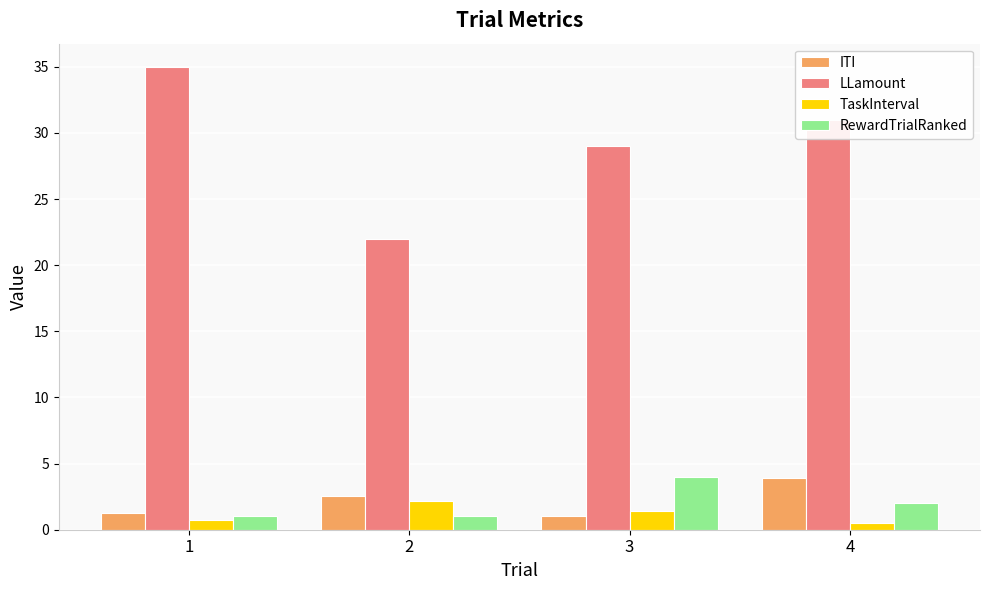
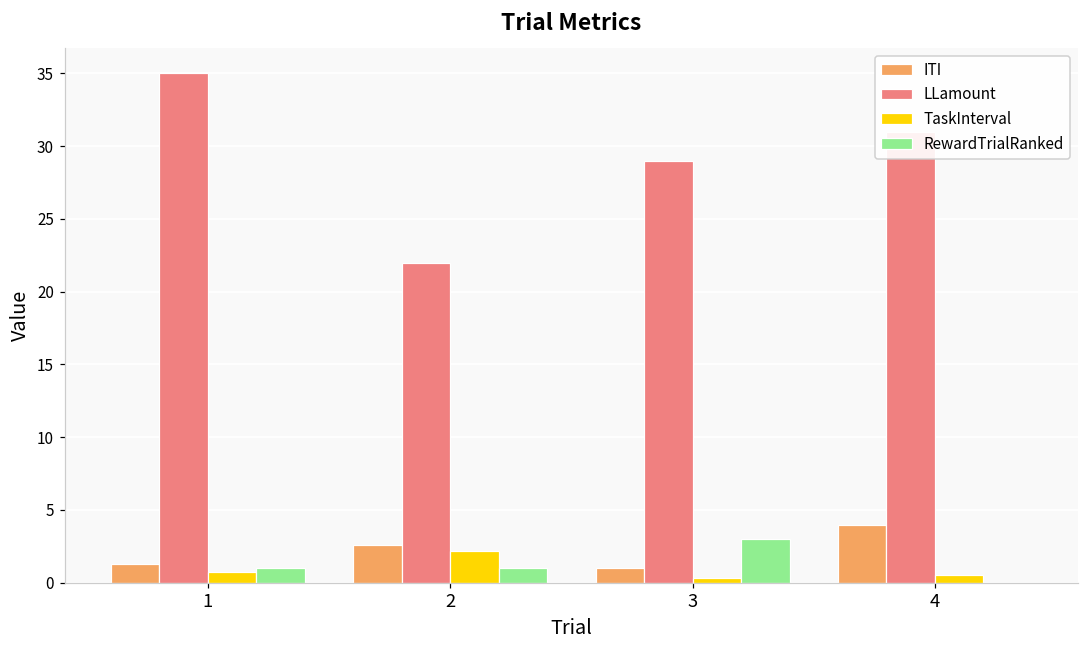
  {
    "TaskInterval": {
      "1": 0.7,
      "2": 2.2,
-     "3": 1.4,
+     "3": 0.3,
      "4": 0.5
    },
    "RewardTrialRanked": {
      "1": 1,
      "2": 1,
-     "3": 4,
-     "4": 2
+     "3": 3,
+     "4": 0
    }
  }
